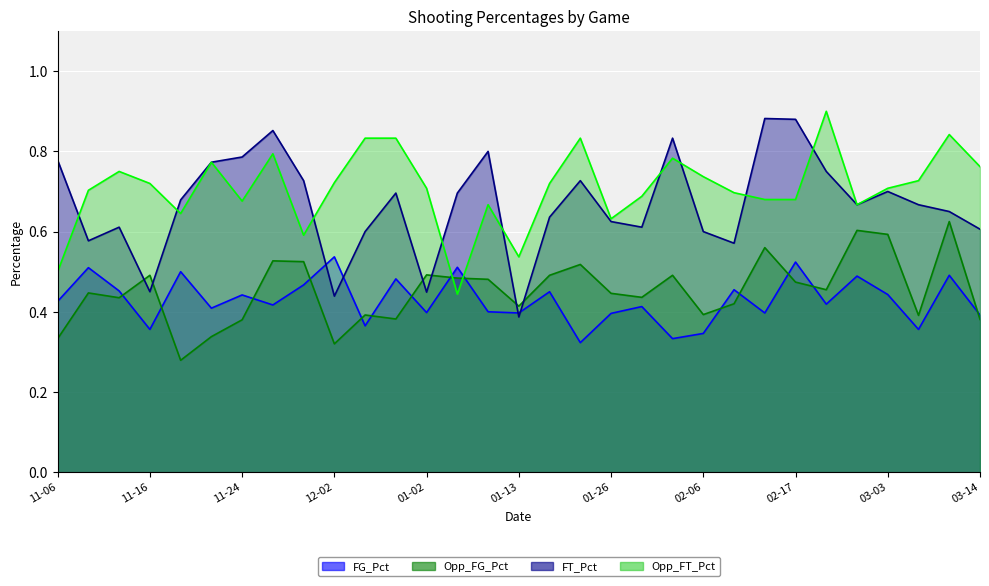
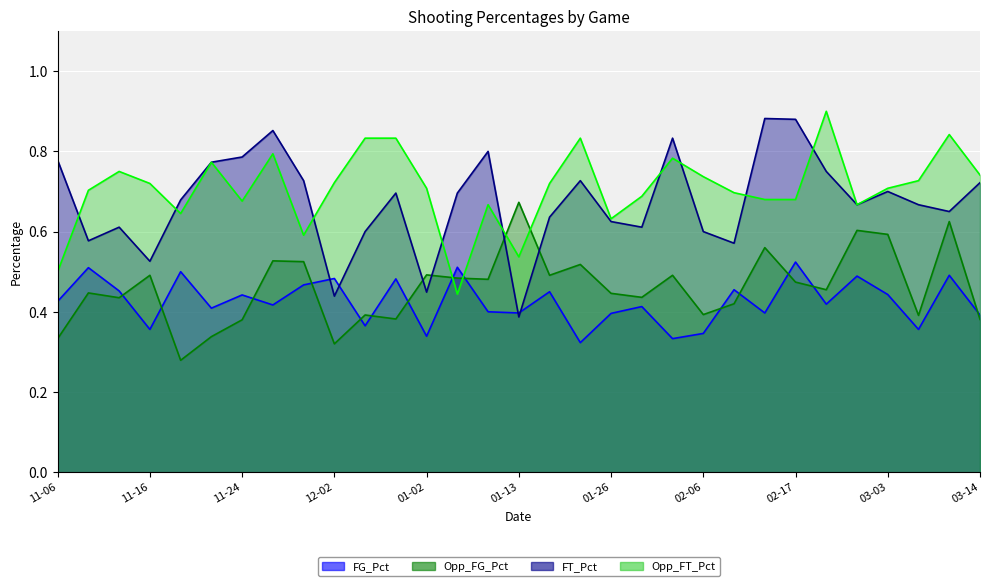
  {
    "FG_Pct": {
      "11-06": 0.43,
      "11-16": 0.36,
      "11-24": 0.44,
-     "12-02": 0.54,
-     "01-02": 0.40,
+     "12-02": 0.48,
+     "01-02": 0.34,
      "01-13": 0.40,
      "01-26": 0.40,
      "02-06": 0.35,
      "02-17": 0.52,
      "03-03": 0.44,
      "03-14": 0.39
    },
    "Opp_FG_Pct": {
      "11-06": 0.33,
      "11-16": 0.49,
      "11-24": 0.38,
      "12-02": 0.32,
      "01-02": 0.49,
-     "01-13": 0.41,
+     "01-13": 0.67,
      "01-26": 0.45,
      "02-06": 0.39,
      "02-17": 0.47,
      "03-03": 0.59,
      "03-14": 0.38
    },
    "FT_Pct": {
      "11-06": 0.78,
-     "11-16": 0.45,
+     "11-16": 0.53,
      "11-24": 0.79,
      "12-02": 0.44,
      "01-02": 0.45,
      "01-13": 0.39,
      "01-26": 0.63,
      "02-06": 0.60,
      "02-17": 0.88,
      "03-03": 0.70,
-     "03-14": 0.61
+     "03-14": 0.72
    },
    "Opp_FT_Pct": {
      "11-06": 0.50,
      "11-16": 0.72,
      "11-24": 0.68,
      "12-02": 0.72,
      "01-02": 0.71,
      "01-13": 0.54,
      "01-26": 0.63,
      "02-06": 0.74,
      "02-17": 0.68,
      "03-03": 0.71,
-     "03-14": 0.76
+     "03-14": 0.74
    }
  }
